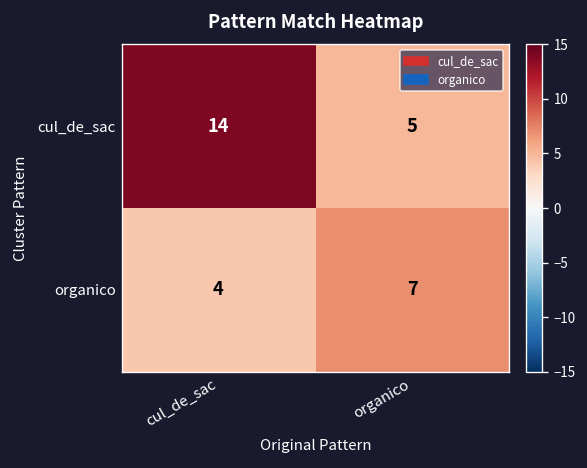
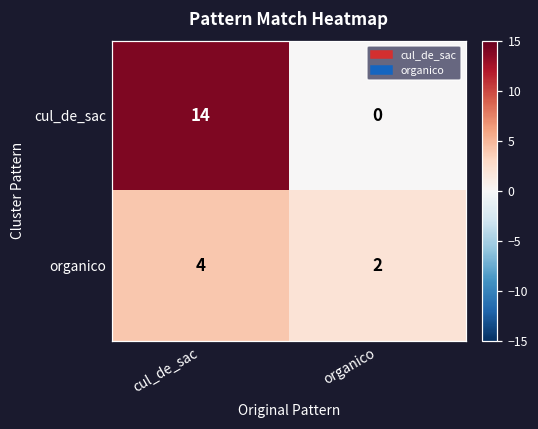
  {
    "cul_de_sac": {
      "cul_de_sac": 14,
-     "organico": 5
+     "organico": 0
    },
    "organico": {
      "cul_de_sac": 4,
-     "organico": 7
+     "organico": 2
    }
  }
